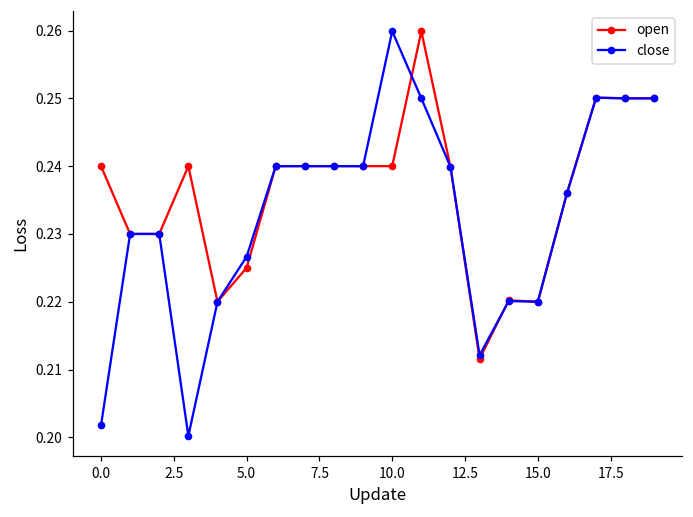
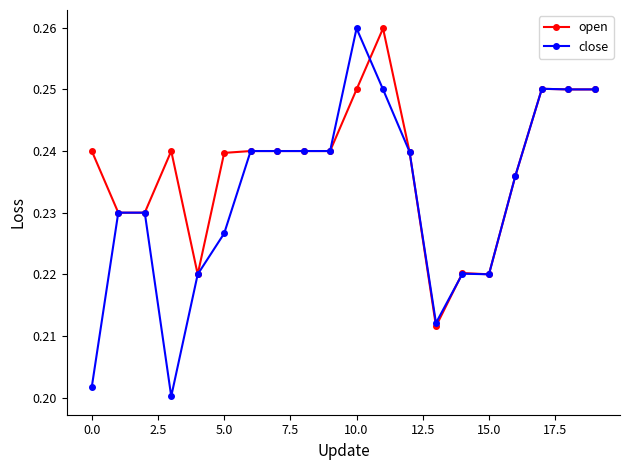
  {
    "open": {
      "0.0": 0.240,
-     "5.0": 0.225,
-     "10.0": 0.24
+     "5.0": 0.240,
+     "10.0": 0.25
    },
    "close": {
      "0.0": 0.202,
      "5.0": 0.227,
      "10.0": 0.260
    }
  }
